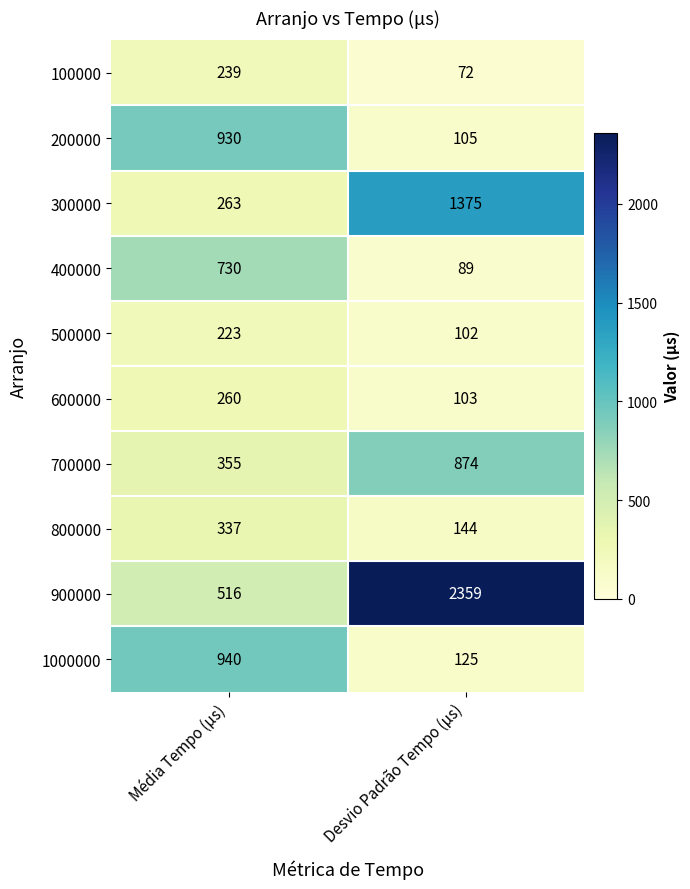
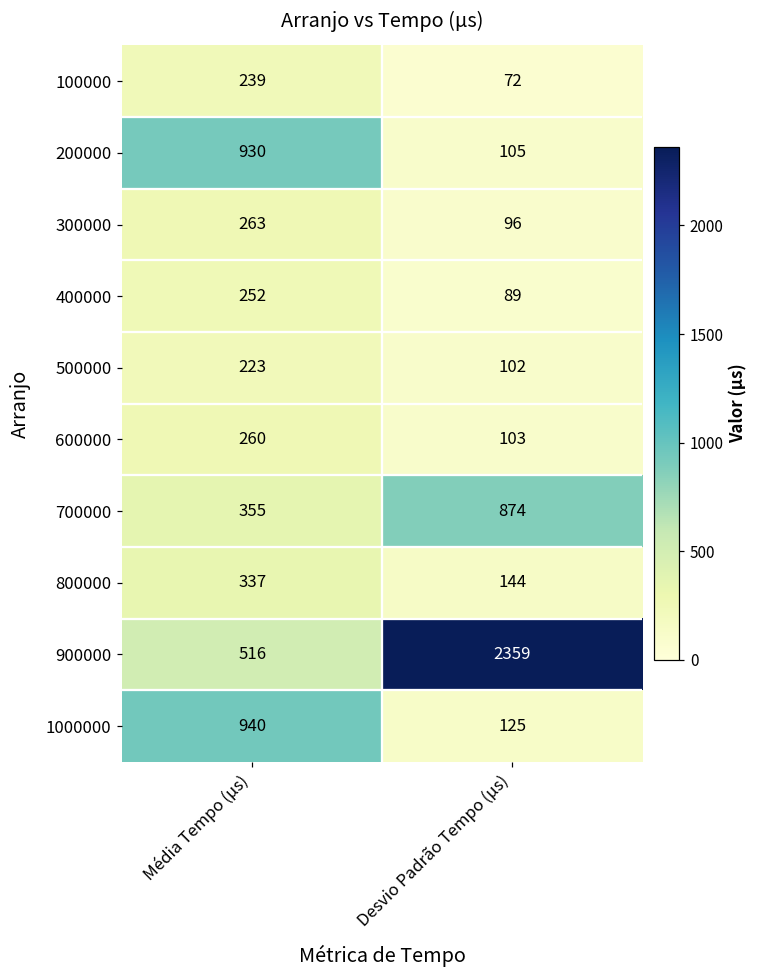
  {
    "100000": {
      "Média Tempo (μs)": 239,
      "Desvio Padrão Tempo (μs)": 72
    },
    "200000": {
      "Média Tempo (μs)": 930,
      "Desvio Padrão Tempo (μs)": 105
    },
    "300000": {
      "Média Tempo (μs)": 263,
-     "Desvio Padrão Tempo (μs)": 1375
+     "Desvio Padrão Tempo (μs)": 96
    },
    "400000": {
-     "Média Tempo (μs)": 730,
+     "Média Tempo (μs)": 252,
      "Desvio Padrão Tempo (μs)": 89
    },
    "500000": {
      "Média Tempo (μs)": 223,
      "Desvio Padrão Tempo (μs)": 102
    },
    "600000": {
      "Média Tempo (μs)": 260,
      "Desvio Padrão Tempo (μs)": 103
    },
    "700000": {
      "Média Tempo (μs)": 355,
      "Desvio Padrão Tempo (μs)": 874
    },
    "800000": {
      "Média Tempo (μs)": 337,
      "Desvio Padrão Tempo (μs)": 144
    },
    "900000": {
      "Média Tempo (μs)": 516,
      "Desvio Padrão Tempo (μs)": 2359
    },
    "1000000": {
      "Média Tempo (μs)": 940,
      "Desvio Padrão Tempo (μs)": 125
    }
  }
